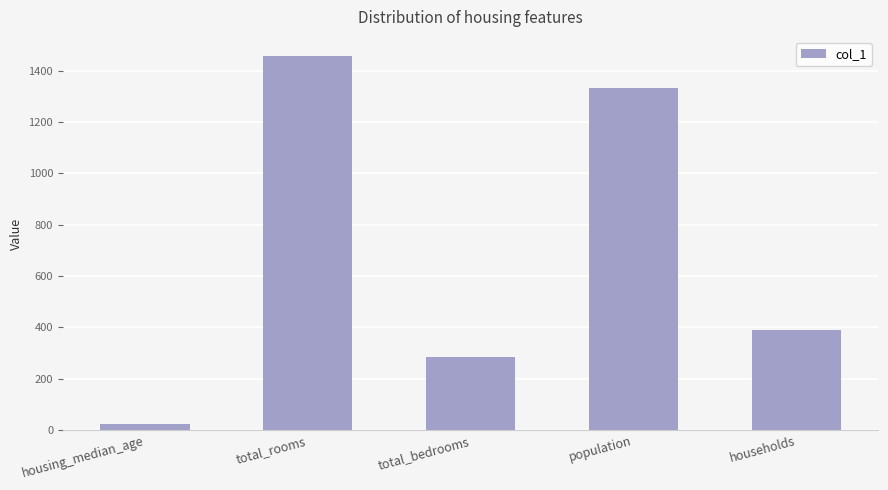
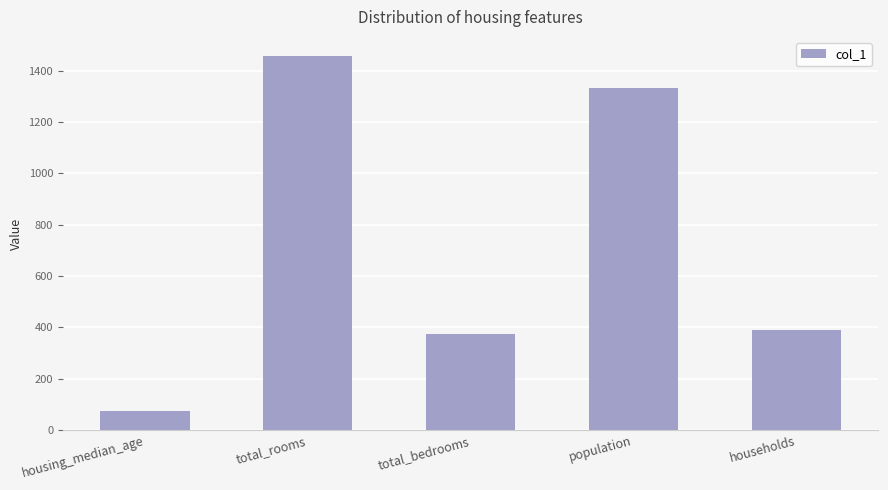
  {
-   "housing_median_age": 20,
+   "housing_median_age": 70,
    "total_rooms": 1460,
-   "total_bedrooms": 280,
+   "total_bedrooms": 370,
    "population": 1330,
    "households": 390
  }
